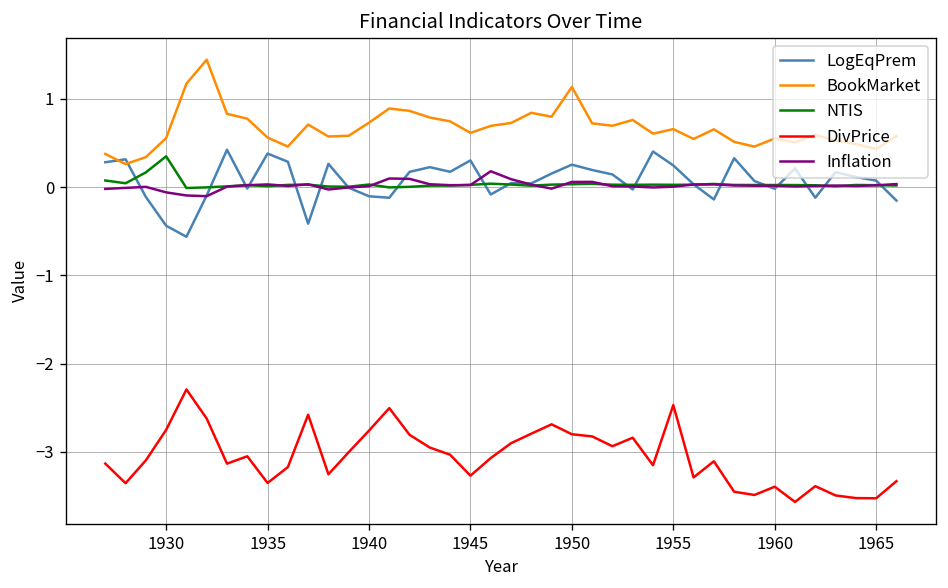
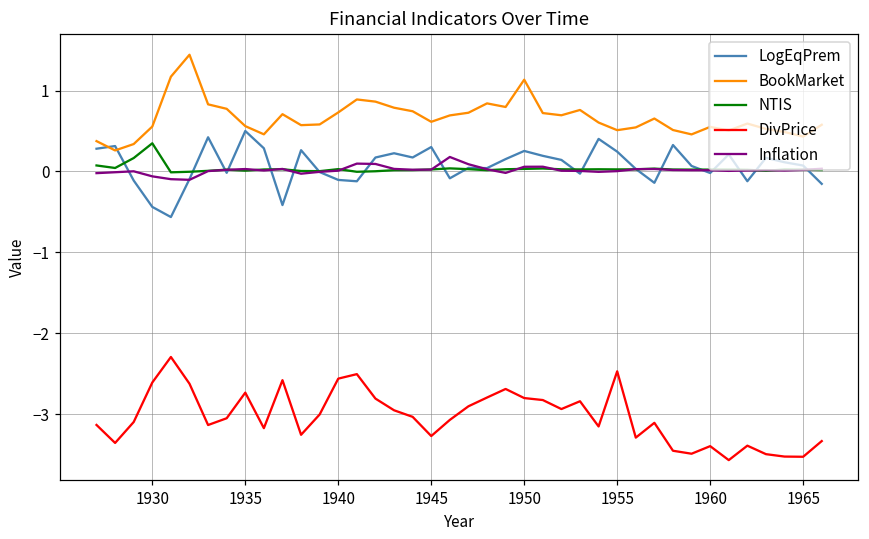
  {
    "LogEqPrem": {
      "1930": -0.4,
-     "1935": 0.4,
+     "1935": 0.5,
      "1940": -0.1,
      "1945": 0.3,
      "1950": 0.3,
      "1955": 0.2,
      "1965": 0.1
    },
    "BookMarket": {
      "1930": 0.6,
      "1935": 0.6,
      "1940": 0.7,
      "1945": 0.6,
      "1950": 1.1,
-     "1955": 0.7
+     "1955": 0.5
    },
    "NTIS": {
      "1930": 0.3
    },
    "DivPrice": {
-     "1930": -2.8,
-     "1935": -3.4,
-     "1940": -2.8,
+     "1930": -2.6,
+     "1935": -2.7,
+     "1940": -2.6,
      "1945": -3.3,
      "1950": -2.8,
      "1955": -2.5,
      "1960": -3.4,
      "1965": -3.5
    },
    "Inflation": {
      "1930": -0.1
    }
  }
